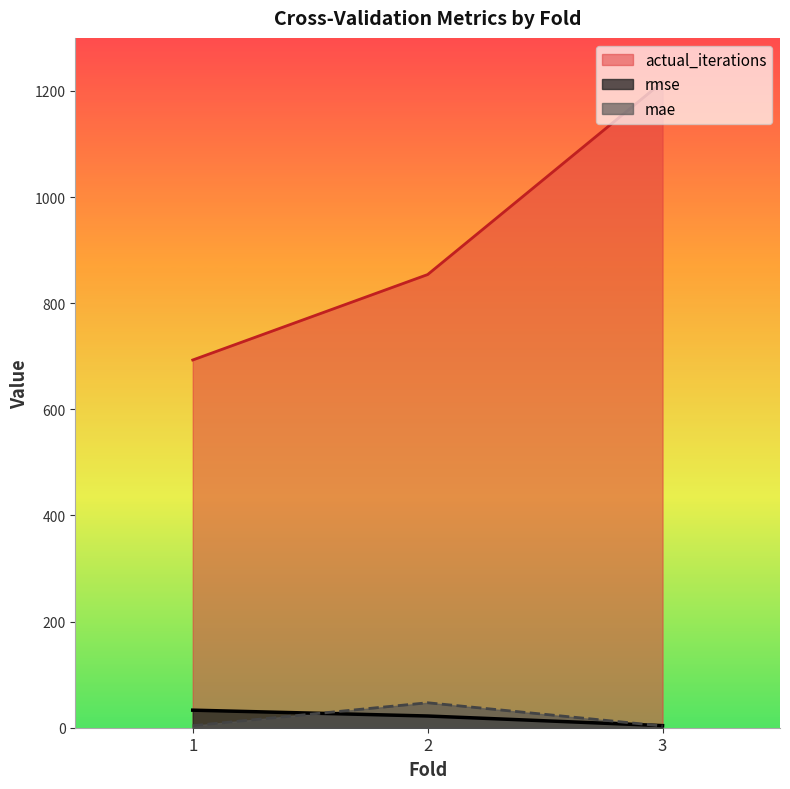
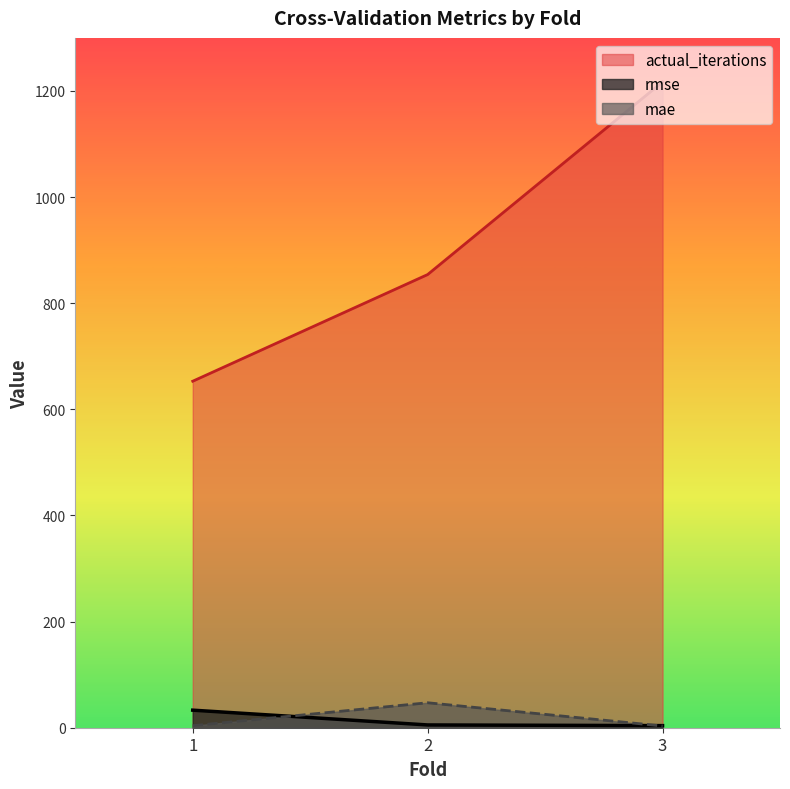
  {
    "actual_iterations": {
-     "1": 690,
+     "1": 650,
      "2": 850
    },
    "rmse": {
      "1": 30,
-     "2": 20
+     "2": 10
    },
    "mae": {
      "1": 0,
      "2": 50
    }
  }
